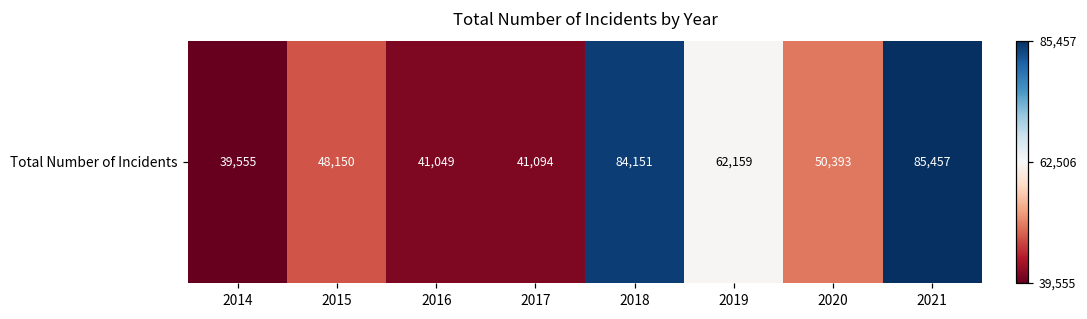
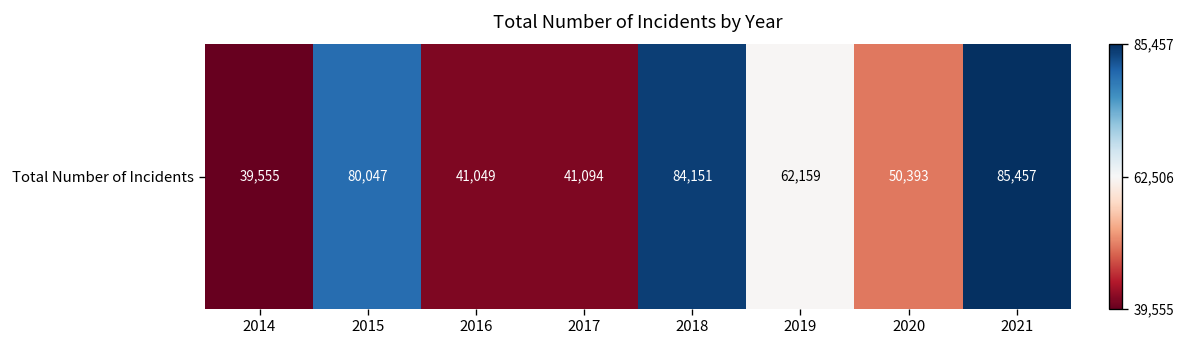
  {
    "Total Number of Incidents": {
      "2014": "39,555",
-     "2015": "48,150",
+     "2015": "80,047",
      "2016": "41,049",
      "2017": "41,094",
      "2018": "84,151",
      "2019": "62,159",
      "2020": "50,393",
      "2021": "85,457"
    }
  }
